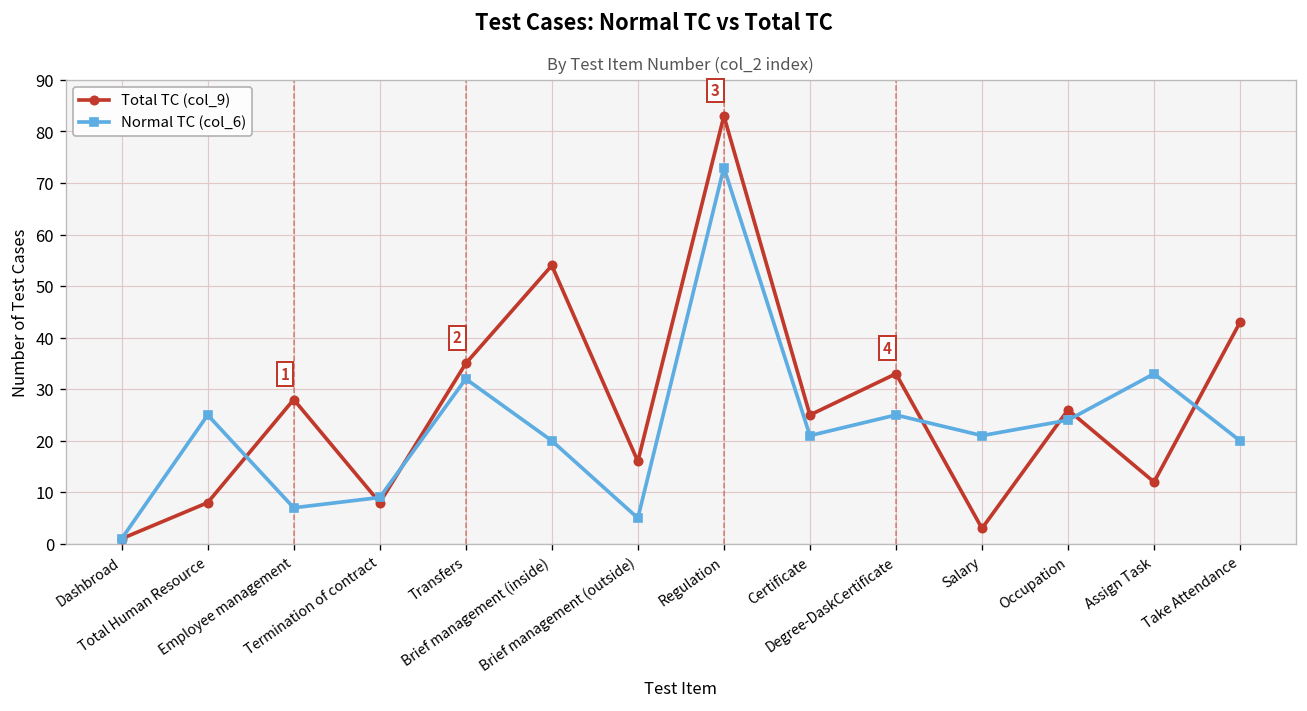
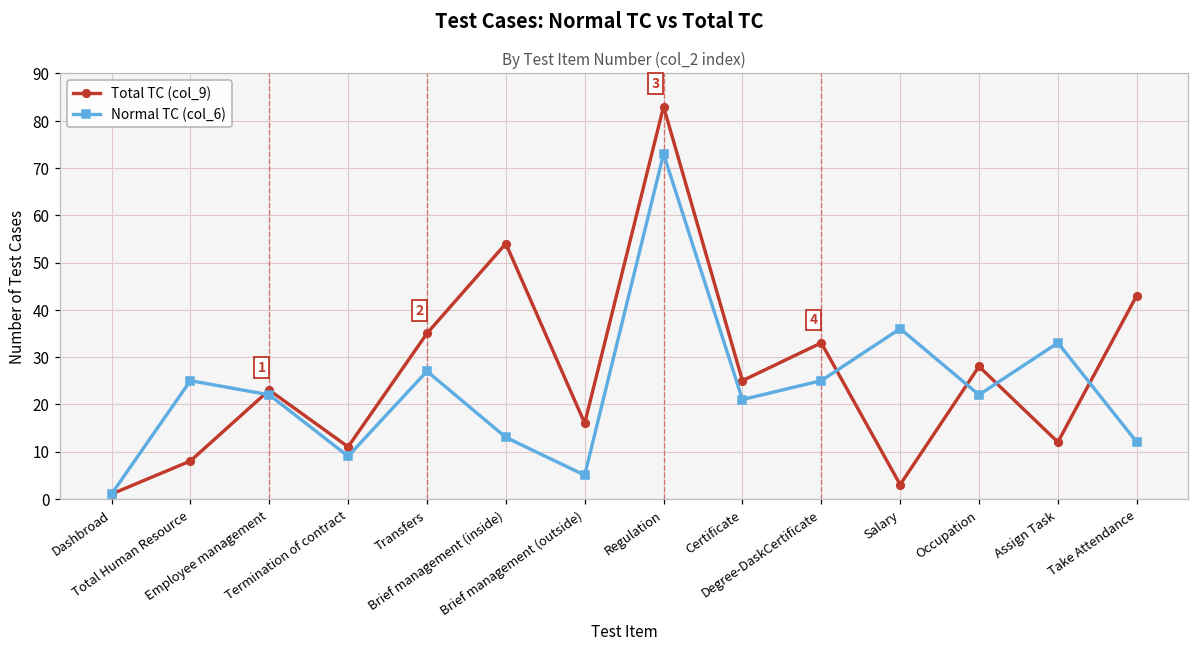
  {
    "Total TC (col_9)": {
      "Total Human Resource": 8,
-     "Employee management": 28,
-     "Termination of contract": 8,
+     "Employee management": 23,
+     "Termination of contract": 11,
      "Brief management (inside)": 54,
      "Brief management (outside)": 16,
      "Certificate": 25,
      "Salary": 3,
-     "Occupation": 26,
+     "Occupation": 28,
      "Assign Task": 12,
      "Take Attendance": 43
    },
    "Normal TC (col_6)": {
      "Total Human Resource": 25,
-     "Employee management": 7,
+     "Employee management": 22,
      "Termination of contract": 9,
-     "Transfers": 32,
-     "Brief management (inside)": 20,
+     "Transfers": 27,
+     "Brief management (inside)": 13,
      "Brief management (outside)": 5,
      "Regulation": 73,
      "Certificate": 21,
      "Degree-DaskCertificate": 25,
-     "Salary": 21,
-     "Occupation": 24,
+     "Salary": 36,
+     "Occupation": 22,
      "Assign Task": 33,
-     "Take Attendance": 20
+     "Take Attendance": 12
    }
  }
